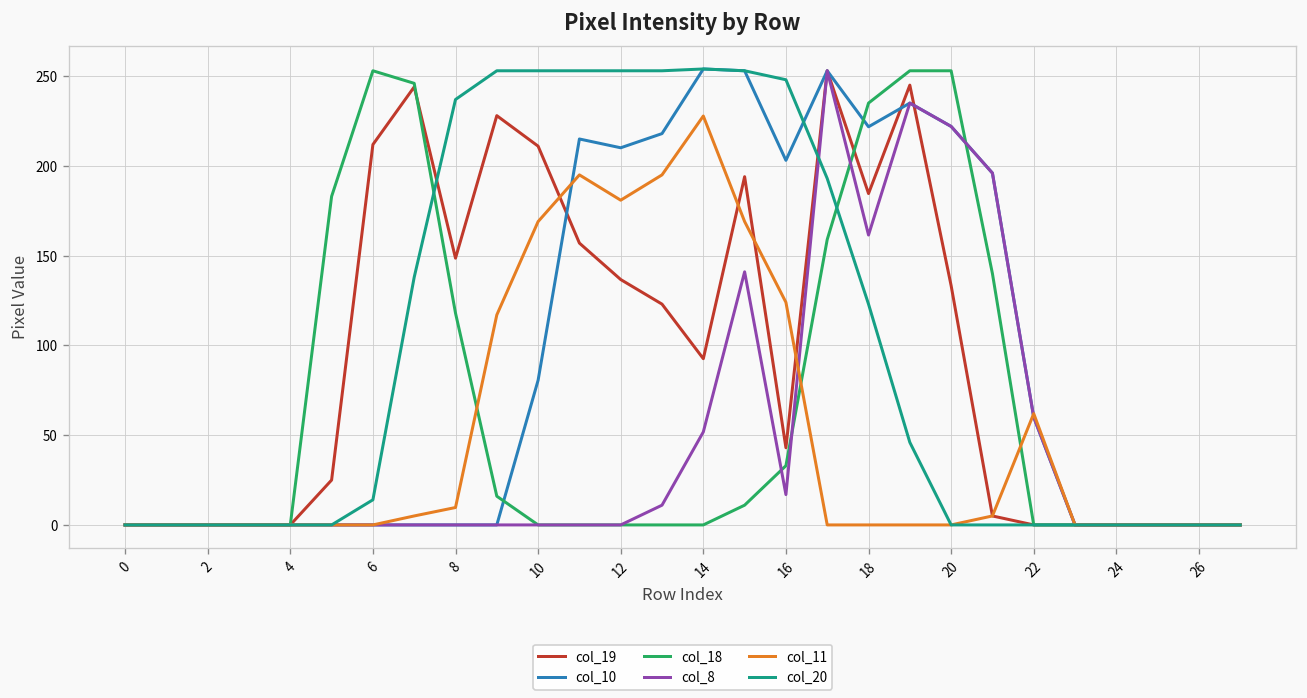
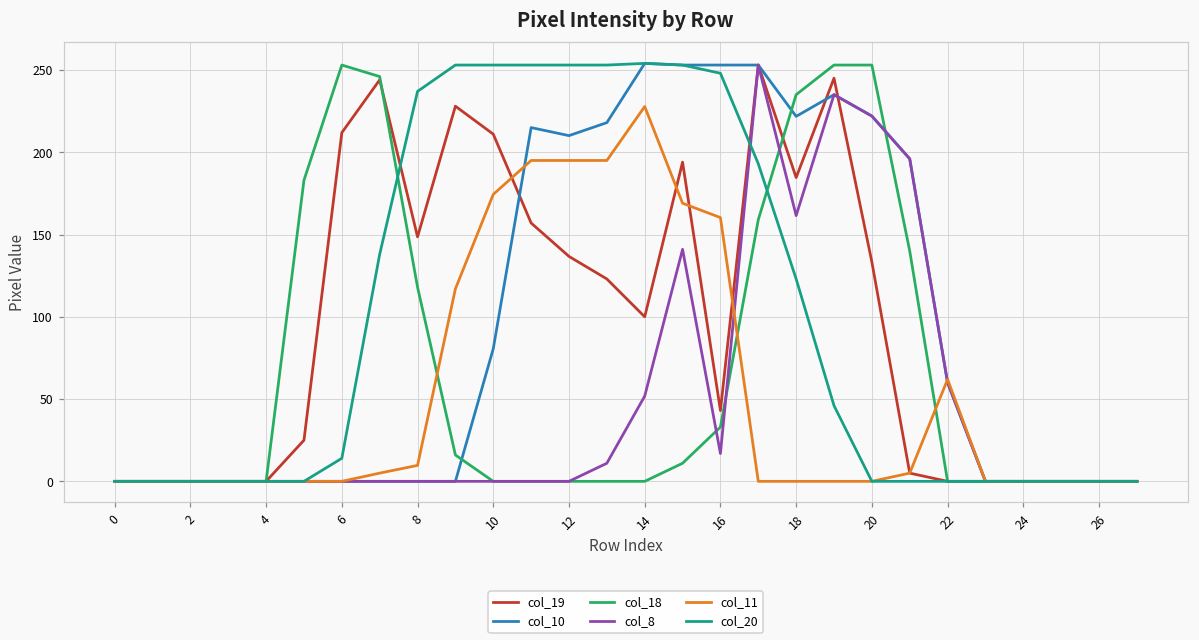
  {
    "col_19": {
      "6": 212,
      "8": 149,
      "10": 211,
      "12": 137,
-     "14": 93,
+     "14": 100,
      "16": 43,
      "18": 185,
      "20": 133
    },
    "col_10": {
      "10": 81,
      "12": 210,
-     "16": 203,
+     "16": 253,
      "18": 222
    },
    "col_8": {
      "14": 52,
      "16": 17,
      "18": 162
    },
    "col_11": {
      "8": 10,
-     "10": 169,
-     "12": 181,
+     "10": 174,
+     "12": 195,
      "14": 228,
-     "16": 124,
+     "16": 160,
      "18": 0,
      "22": 62
    }
  }
